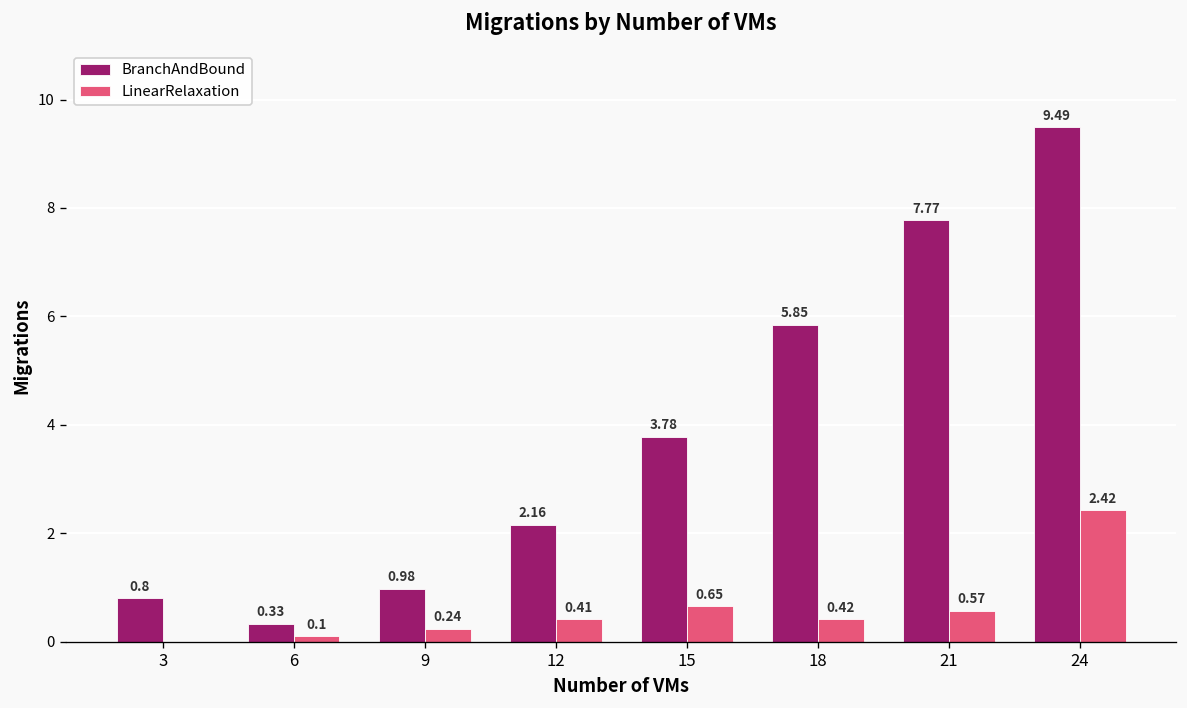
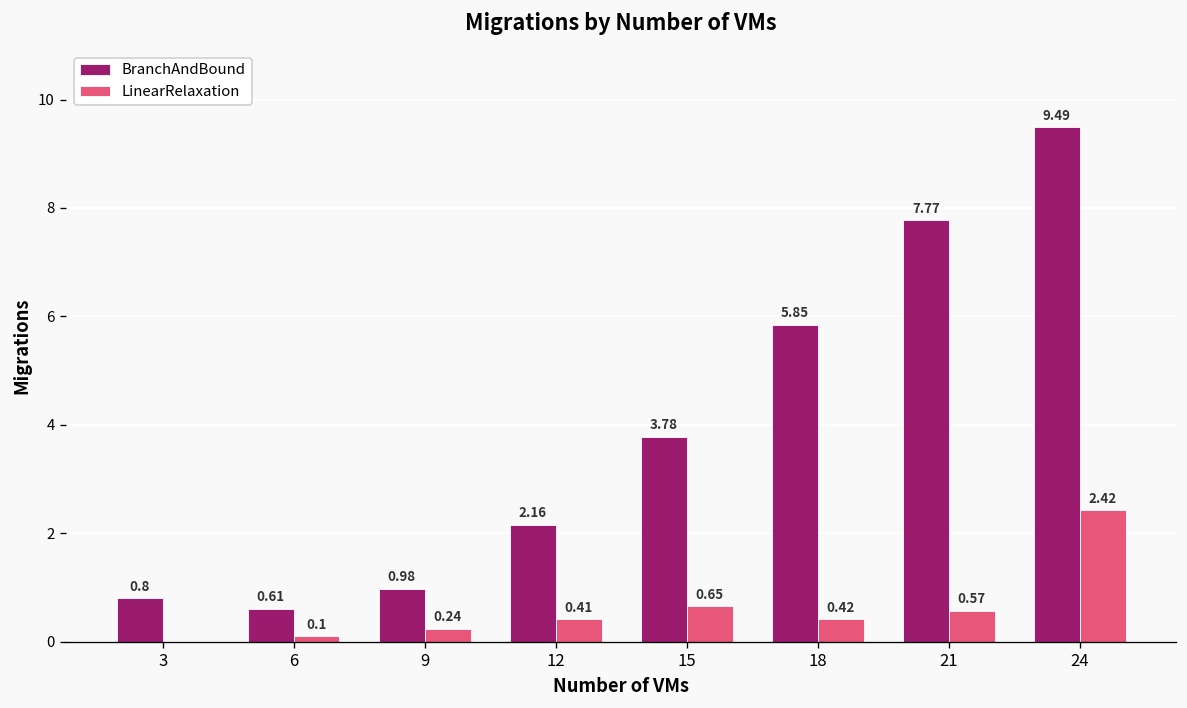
  {
    "BranchAndBound": {
      "3": 0.8,
-     "6": 0.33,
+     "6": 0.61,
      "9": 0.98,
      "12": 2.16,
      "15": 3.78,
      "18": 5.85,
      "21": 7.77,
      "24": 9.49
    },
    "LinearRelaxation": {
      "6": 0.1,
      "9": 0.24,
      "12": 0.41,
      "15": 0.65,
      "18": 0.42,
      "21": 0.57,
      "24": 2.42
    }
  }
